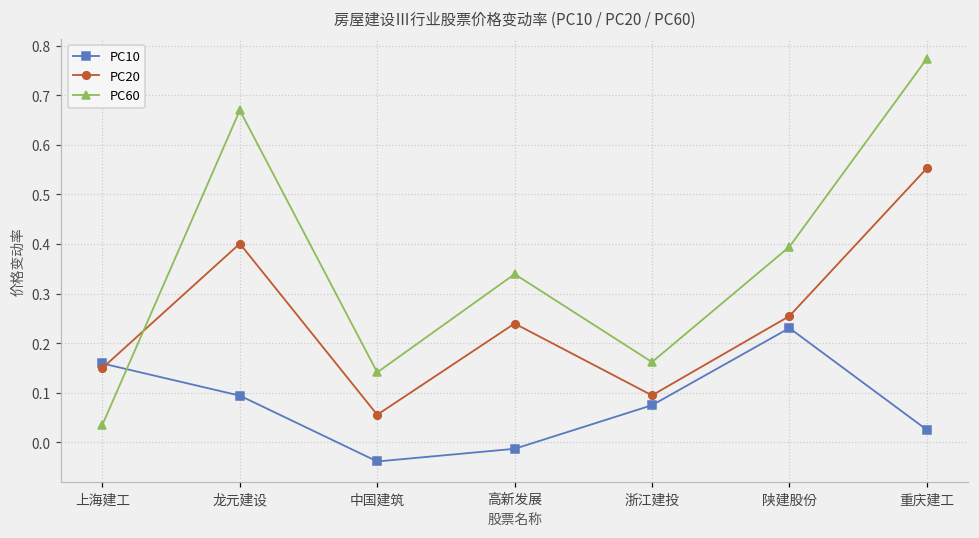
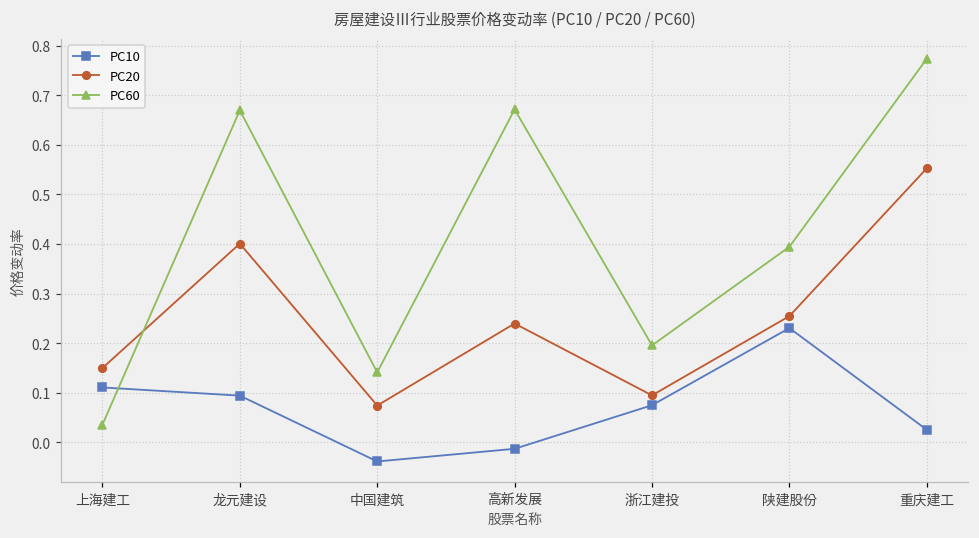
  {
    "PC10": {
-     "上海建工": 0.16,
+     "上海建工": 0.11,
      "龙元建设": 0.09,
      "中国建筑": -0.04,
      "高新发展": -0.01,
      "浙江建投": 0.07,
      "陕建股份": 0.23,
      "重庆建工": 0.03
    },
    "PC20": {
      "上海建工": 0.15,
      "龙元建设": 0.40,
-     "中国建筑": 0.06,
+     "中国建筑": 0.07,
      "高新发展": 0.24,
      "浙江建投": 0.09,
      "陕建股份": 0.25,
      "重庆建工": 0.55
    },
    "PC60": {
      "上海建工": 0.04,
      "龙元建设": 0.67,
      "中国建筑": 0.14,
-     "高新发展": 0.34,
-     "浙江建投": 0.16,
+     "高新发展": 0.67,
+     "浙江建投": 0.20,
      "陕建股份": 0.39,
      "重庆建工": 0.77
    }
  }
